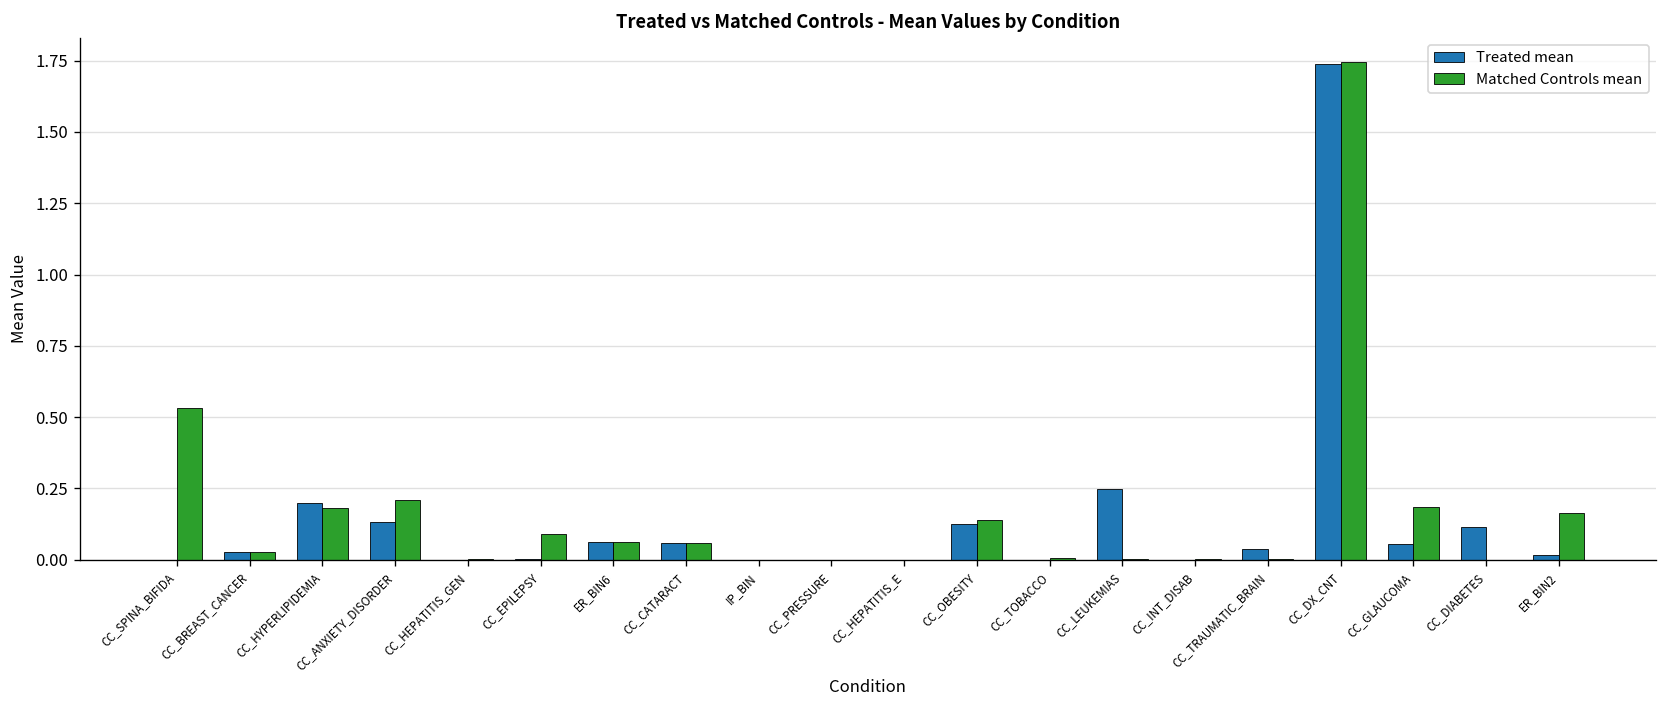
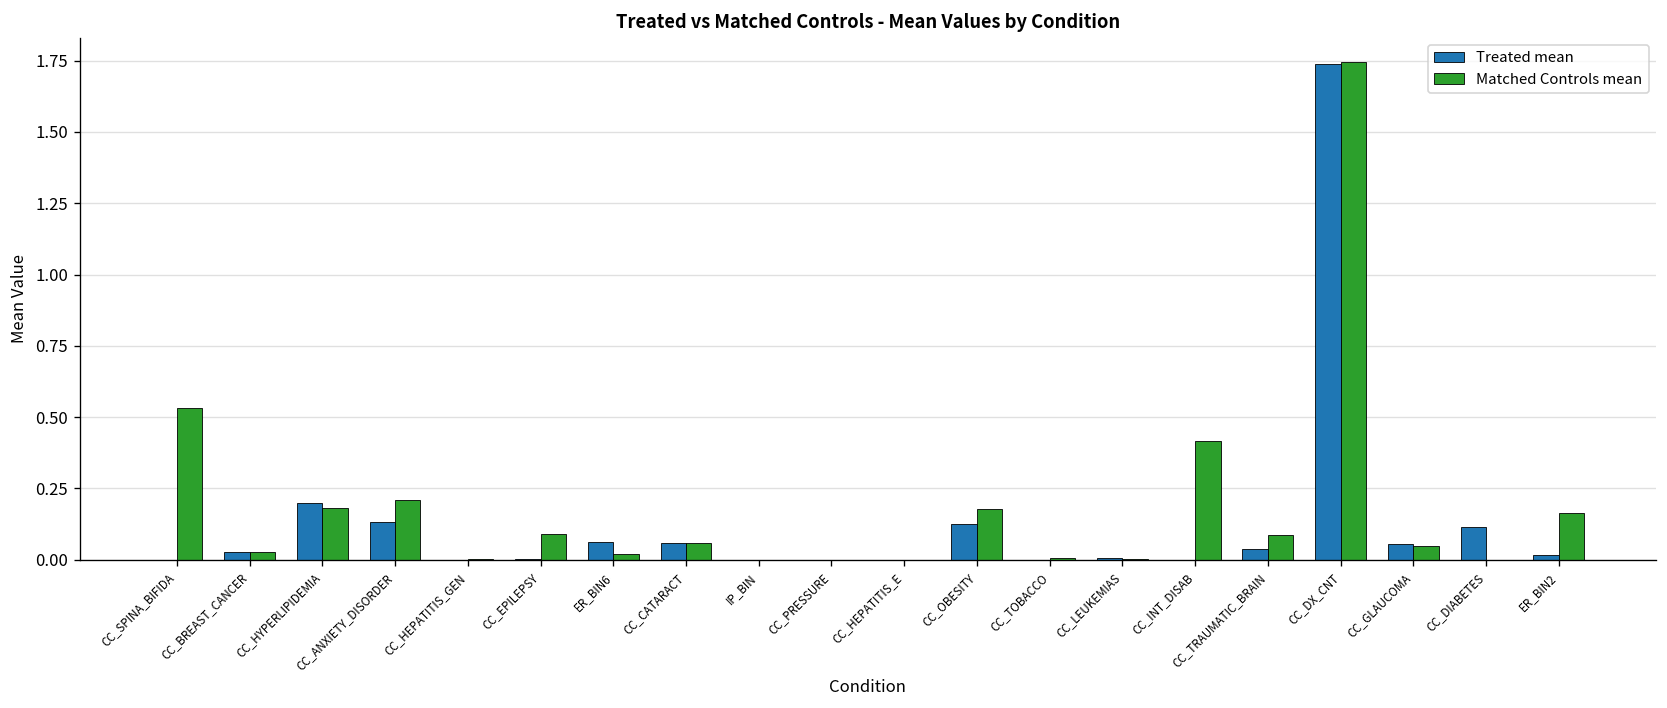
  {
    "Treated mean": {
      "CC_SPINA_BIFIDA": 0.00,
      "CC_BREAST_CANCER": 0.03,
      "CC_HYPERLIPIDEMIA": 0.20,
      "CC_ANXIETY_DISORDER": 0.13,
      "CC_HEPATITIS_GEN": 0.00,
      "ER_BIN6": 0.06,
      "CC_CATARACT": 0.06,
      "IP_BIN": 0.00,
      "CC_PRESSURE": 0.00,
      "CC_HEPATITIS_E": 0.00,
      "CC_OBESITY": 0.13,
      "CC_TOBACCO": 0.00,
-     "CC_LEUKEMIAS": 0.25,
+     "CC_LEUKEMIAS": 0.01,
      "CC_INT_DISAB": 0.00,
      "CC_TRAUMATIC_BRAIN": 0.04,
      "CC_DX_CNT": 1.74,
      "CC_GLAUCOMA": 0.06,
      "CC_DIABETES": 0.11,
      "ER_BIN2": 0.02
    },
    "Matched Controls mean": {
      "CC_SPINA_BIFIDA": 0.53,
      "CC_BREAST_CANCER": 0.03,
      "CC_HYPERLIPIDEMIA": 0.18,
      "CC_ANXIETY_DISORDER": 0.21,
      "CC_EPILEPSY": 0.09,
-     "ER_BIN6": 0.06,
+     "ER_BIN6": 0.02,
      "CC_CATARACT": 0.06,
      "IP_BIN": 0.00,
      "CC_PRESSURE": 0.00,
      "CC_HEPATITIS_E": 0.00,
-     "CC_OBESITY": 0.14,
-     "CC_INT_DISAB": 0.00,
-     "CC_TRAUMATIC_BRAIN": 0.00,
+     "CC_OBESITY": 0.18,
+     "CC_INT_DISAB": 0.41,
+     "CC_TRAUMATIC_BRAIN": 0.09,
      "CC_DX_CNT": 1.74,
-     "CC_GLAUCOMA": 0.18,
+     "CC_GLAUCOMA": 0.05,
      "CC_DIABETES": 0.00,
      "ER_BIN2": 0.16
    }
  }
